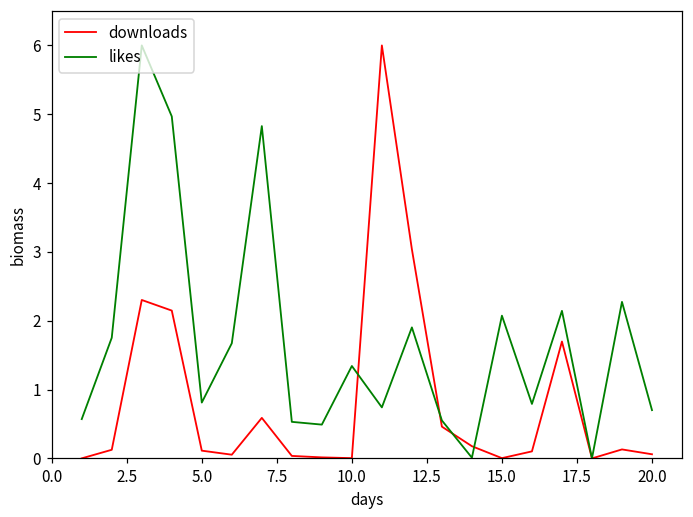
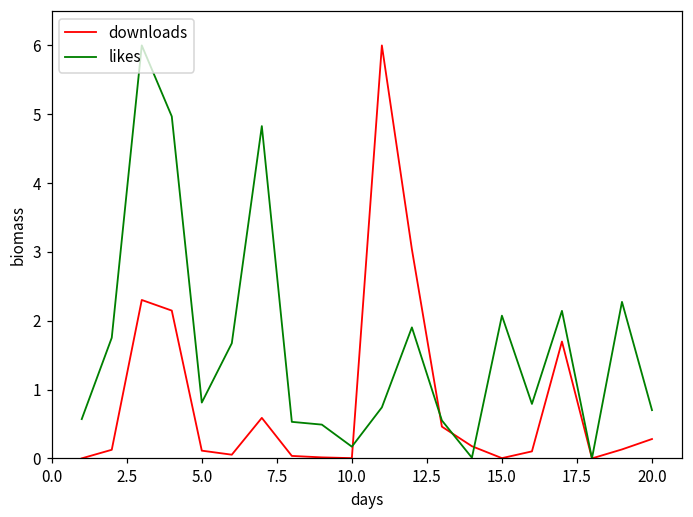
  {
    "downloads": {
      "5.0": 0.1,
      "10.0": 0.0,
      "15.0": 0.0,
-     "20.0": 0.1
+     "20.0": 0.3
    },
    "likes": {
      "5.0": 0.8,
-     "10.0": 1.3,
+     "10.0": 0.2,
      "15.0": 2.1,
      "20.0": 0.7
    }
  }
